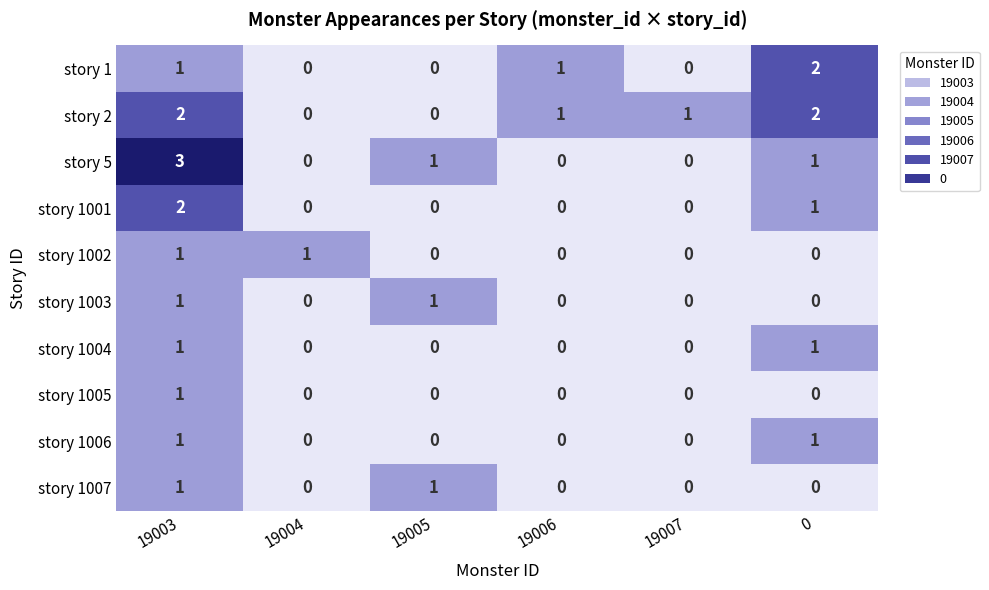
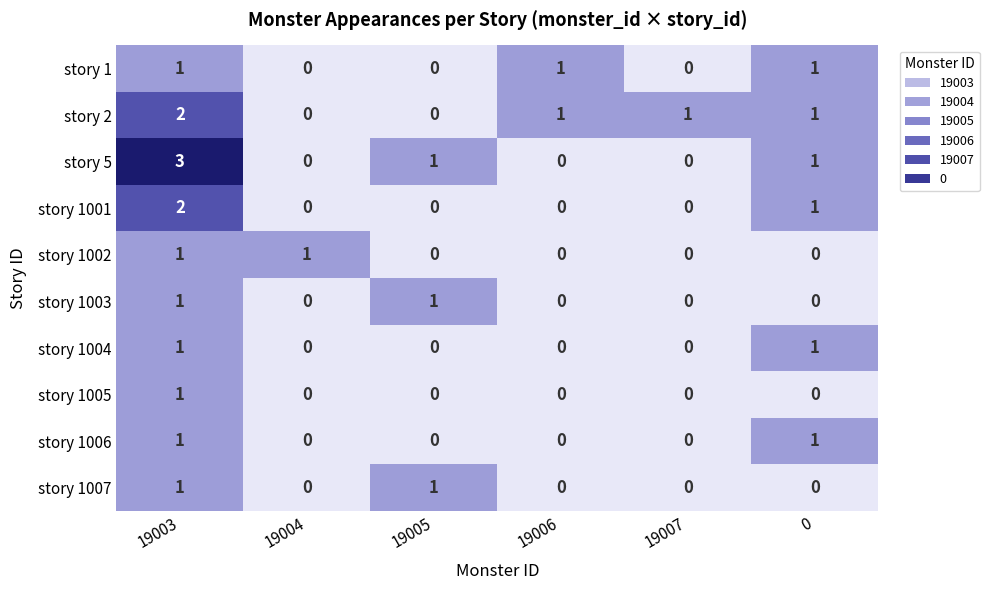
  {
    "story 1": {
      "19003": 1,
      "19004": 0,
      "19005": 0,
      "19006": 1,
      "19007": 0,
-     "0": 2
+     "0": 1
    },
    "story 2": {
      "19003": 2,
      "19004": 0,
      "19005": 0,
      "19006": 1,
      "19007": 1,
-     "0": 2
+     "0": 1
    },
    "story 5": {
      "19003": 3,
      "19004": 0,
      "19005": 1,
      "19006": 0,
      "19007": 0,
      "0": 1
    },
    "story 1001": {
      "19003": 2,
      "19004": 0,
      "19005": 0,
      "19006": 0,
      "19007": 0,
      "0": 1
    },
    "story 1002": {
      "19003": 1,
      "19004": 1,
      "19005": 0,
      "19006": 0,
      "19007": 0,
      "0": 0
    },
    "story 1003": {
      "19003": 1,
      "19004": 0,
      "19005": 1,
      "19006": 0,
      "19007": 0,
      "0": 0
    },
    "story 1004": {
      "19003": 1,
      "19004": 0,
      "19005": 0,
      "19006": 0,
      "19007": 0,
      "0": 1
    },
    "story 1005": {
      "19003": 1,
      "19004": 0,
      "19005": 0,
      "19006": 0,
      "19007": 0,
      "0": 0
    },
    "story 1006": {
      "19003": 1,
      "19004": 0,
      "19005": 0,
      "19006": 0,
      "19007": 0,
      "0": 1
    },
    "story 1007": {
      "19003": 1,
      "19004": 0,
      "19005": 1,
      "19006": 0,
      "19007": 0,
      "0": 0
    }
  }
